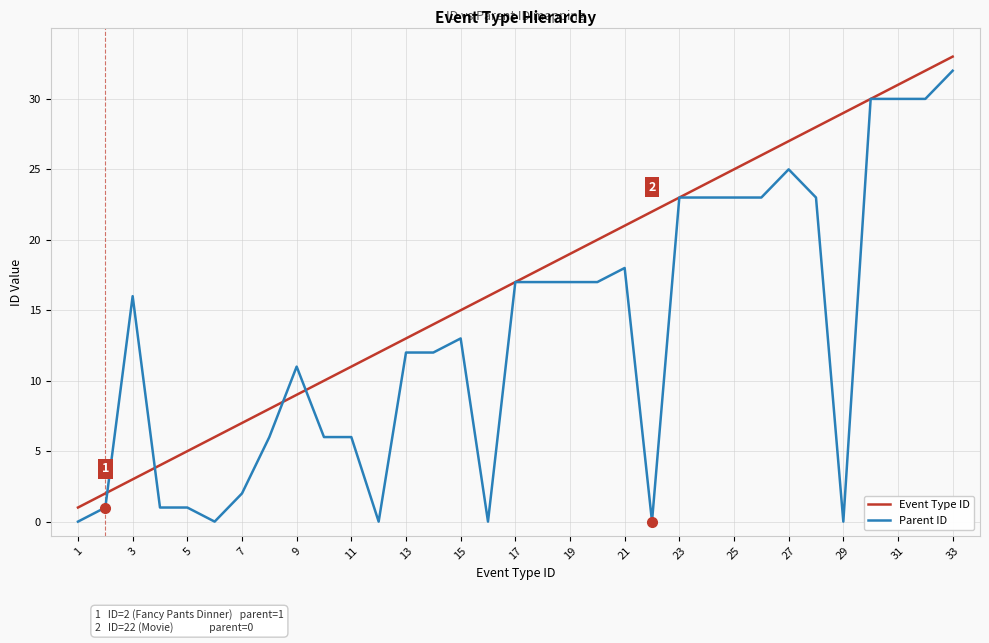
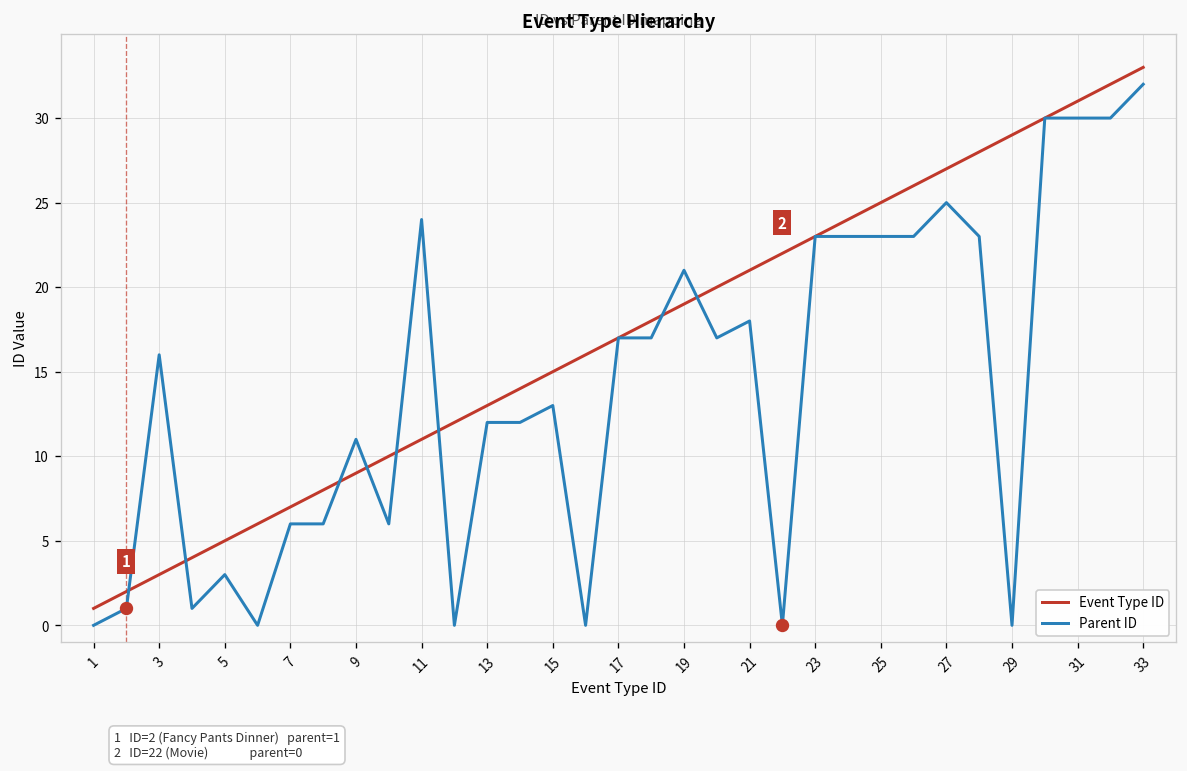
  {
    "Parent ID": {
      "1": 0,
      "3": 16,
-     "5": 1,
-     "7": 2,
+     "5": 3,
+     "7": 6,
      "9": 11,
-     "11": 6,
+     "11": 24,
      "13": 12,
      "15": 13,
-     "19": 17,
+     "19": 21,
      "21": 18,
      "25": 23,
      "27": 25,
      "29": 0,
      "31": 30,
      "33": 32
    }
  }
